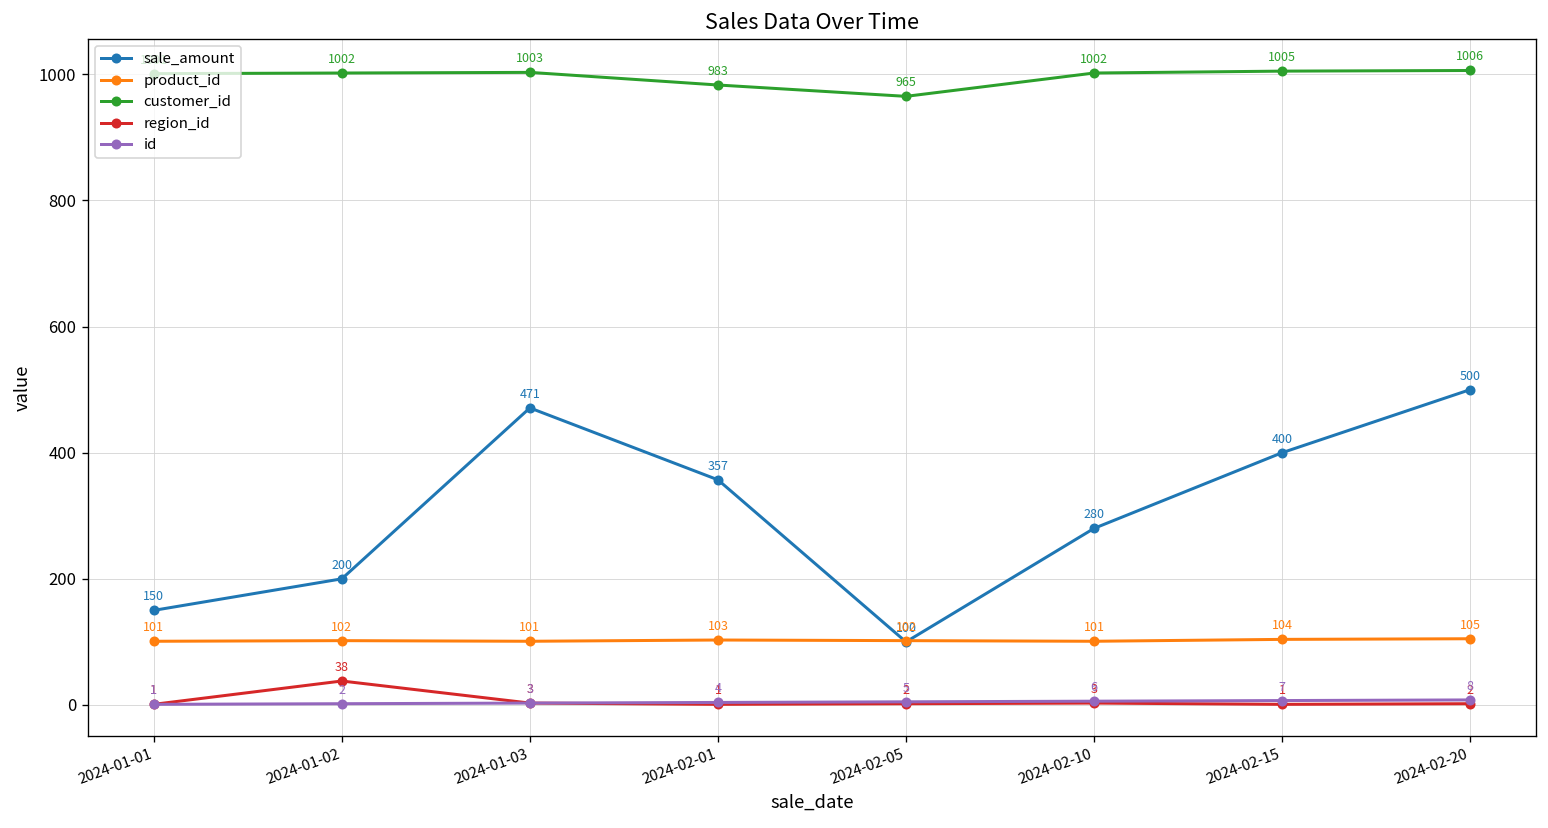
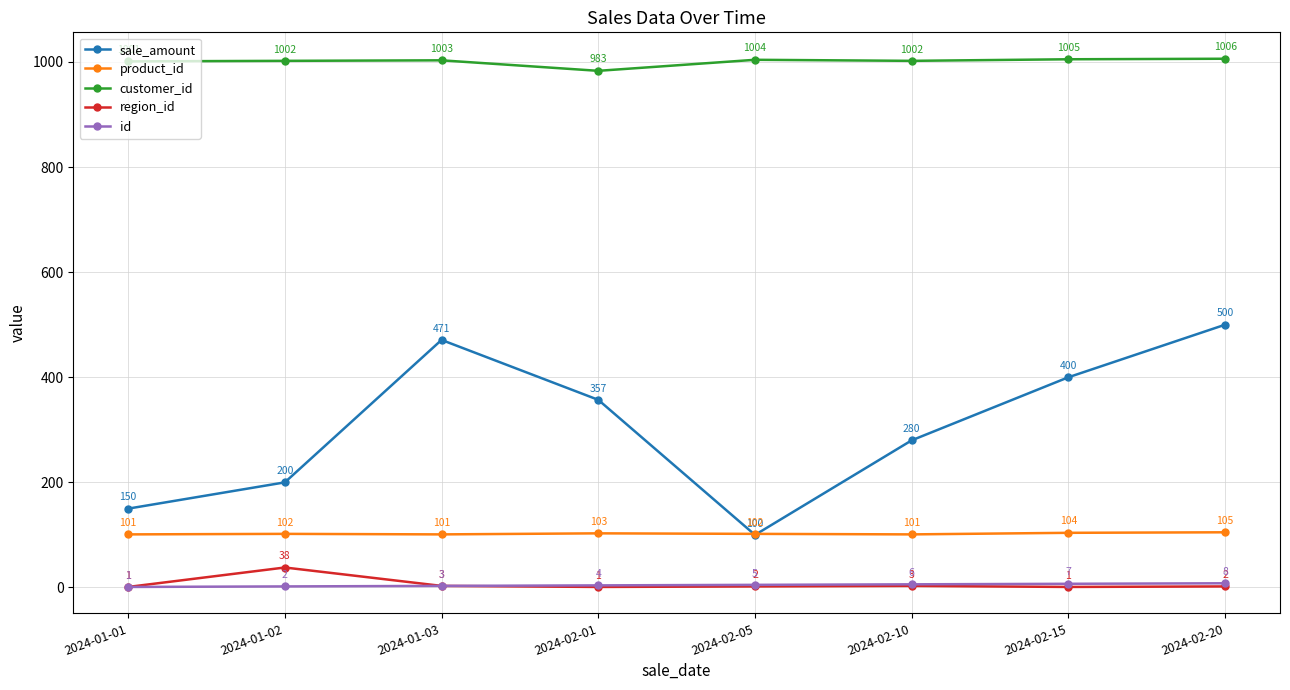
  {
    "sale_amount": {
      "2024-01-01": 150,
      "2024-01-02": 200,
      "2024-01-03": 471,
      "2024-02-01": 357,
      "2024-02-10": 280,
      "2024-02-15": 400,
      "2024-02-20": 500
    },
    "product_id": {
      "2024-01-01": 101,
      "2024-01-02": 102,
      "2024-01-03": 101,
      "2024-02-01": 103,
      "2024-02-10": 101,
      "2024-02-15": 104,
      "2024-02-20": 105
    },
    "customer_id": {
      "2024-01-02": 1002,
      "2024-01-03": 1003,
      "2024-02-01": 983,
-     "2024-02-05": 965,
+     "2024-02-05": 1004,
      "2024-02-10": 1002,
      "2024-02-15": 1005,
      "2024-02-20": 1006
    },
    "region_id": {
      "2024-01-02": 38
    },
    "id": {
      "2024-01-02": 2
    }
  }
